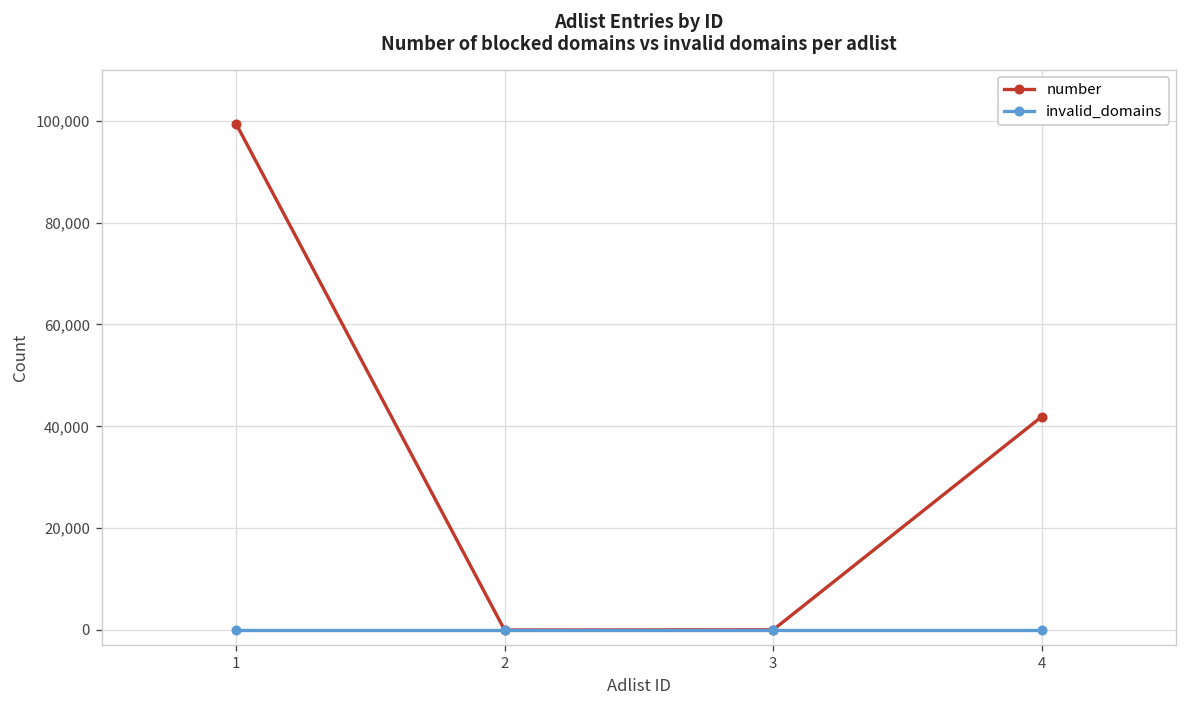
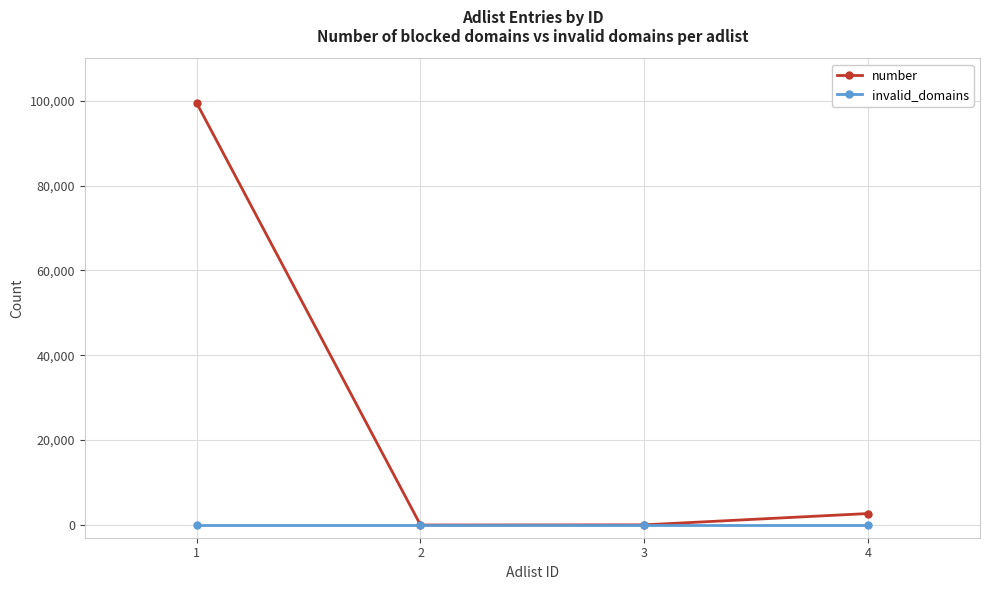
  {
    "number": {
      "1": "99,000",
-     "4": "42,000"
+     "4": "3,000"
    },
    "invalid_domains": {
      "1": "0",
      "4": "0"
    }
  }
